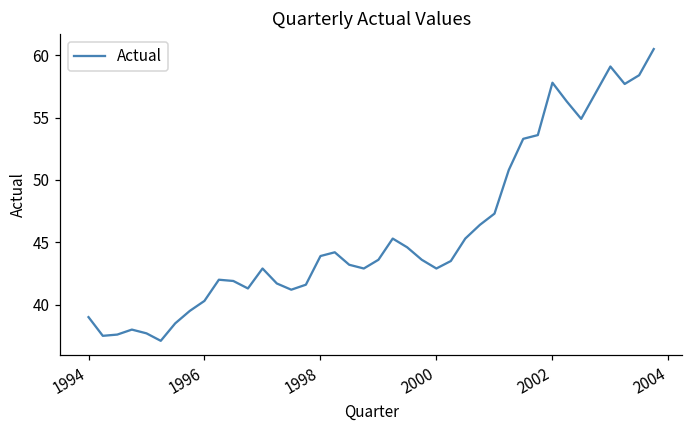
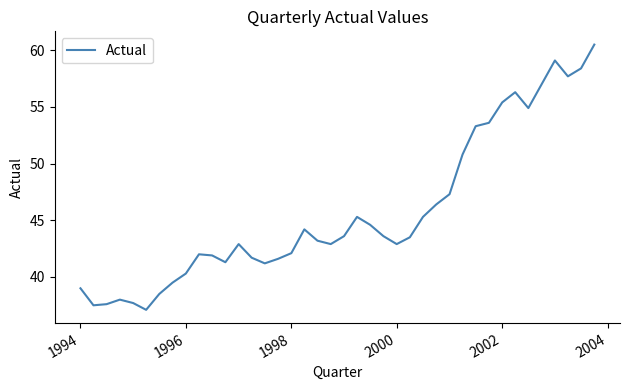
  {
    "1994": 39.0,
    "1996": 40.3,
-   "1998": 43.9,
+   "1998": 42.1,
    "2000": 42.9,
-   "2002": 57.8
+   "2002": 55.4
  }
